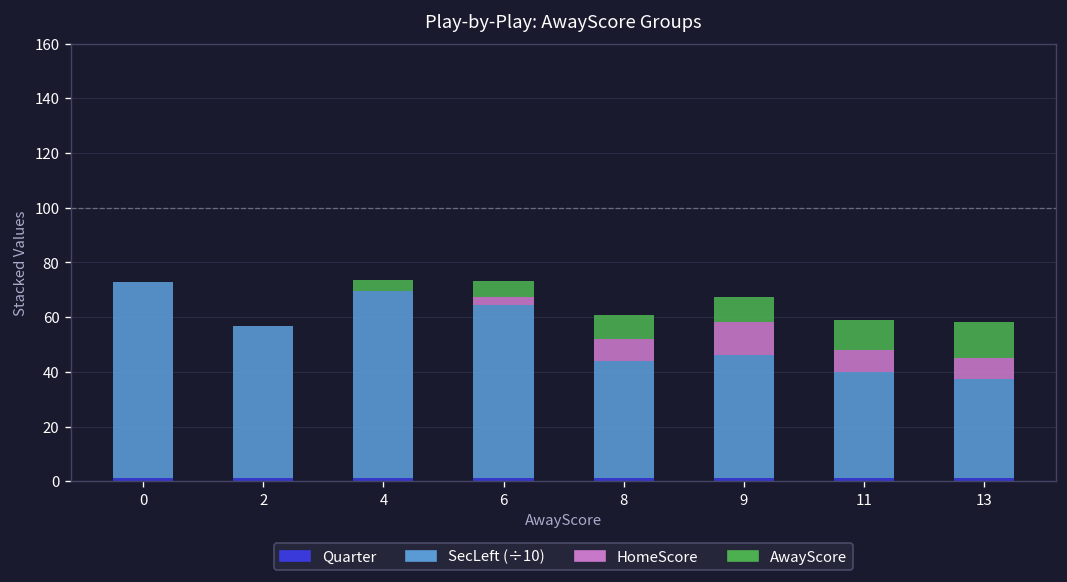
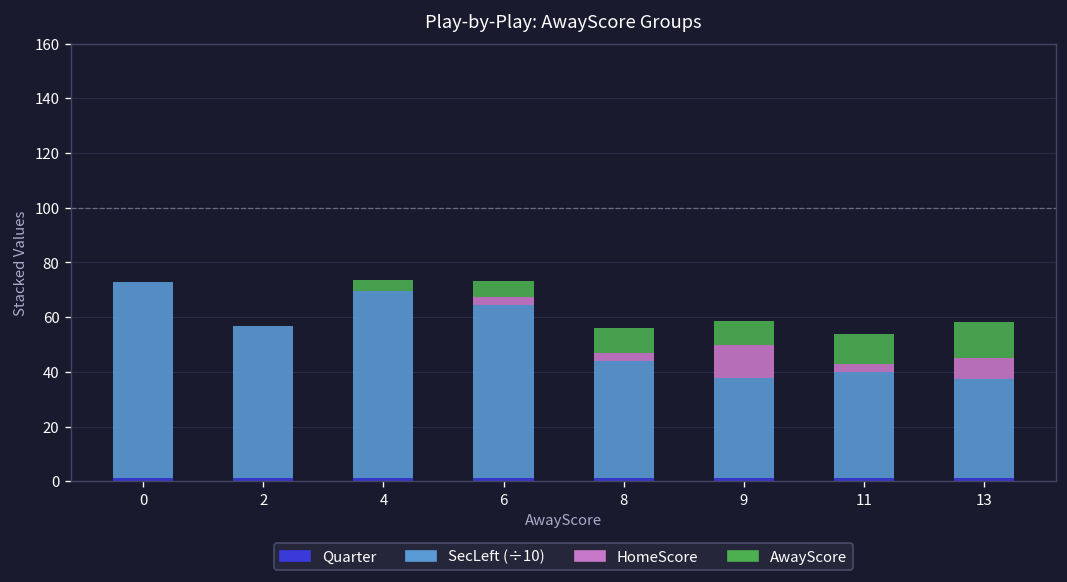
  {
    "SecLeft (÷10)": {
      "0": 72,
      "2": 56,
      "4": 69,
      "6": 63,
      "8": 43,
-     "9": 45,
+     "9": 37,
      "11": 39,
      "13": 36
    },
    "HomeScore": {
      "0": 0,
      "2": 0,
      "4": 0,
      "6": 3,
-     "8": 8,
+     "8": 3,
      "9": 12,
-     "11": 8,
+     "11": 3,
      "13": 8
    },
    "AwayScore": {
      "0": 0,
      "2": 0,
      "4": 4,
      "6": 6,
      "8": 9,
      "9": 9,
      "11": 11,
      "13": 13
    }
  }
